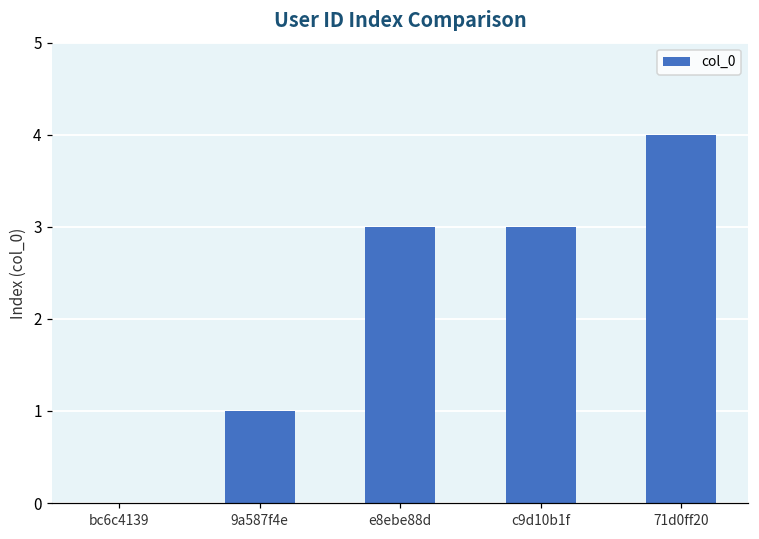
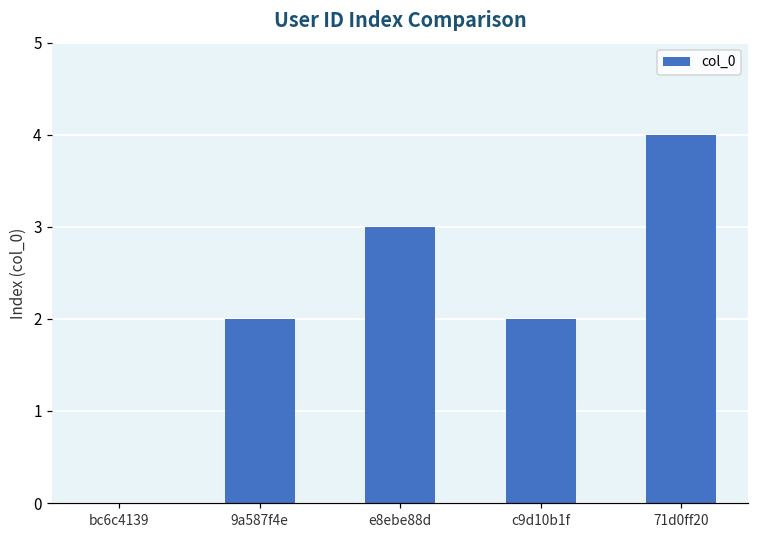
  {
    "bc6c4139": 0,
-   "9a587f4e": 1,
+   "9a587f4e": 2,
    "e8ebe88d": 3,
-   "c9d10b1f": 3,
+   "c9d10b1f": 2,
    "71d0ff20": 4
  }
